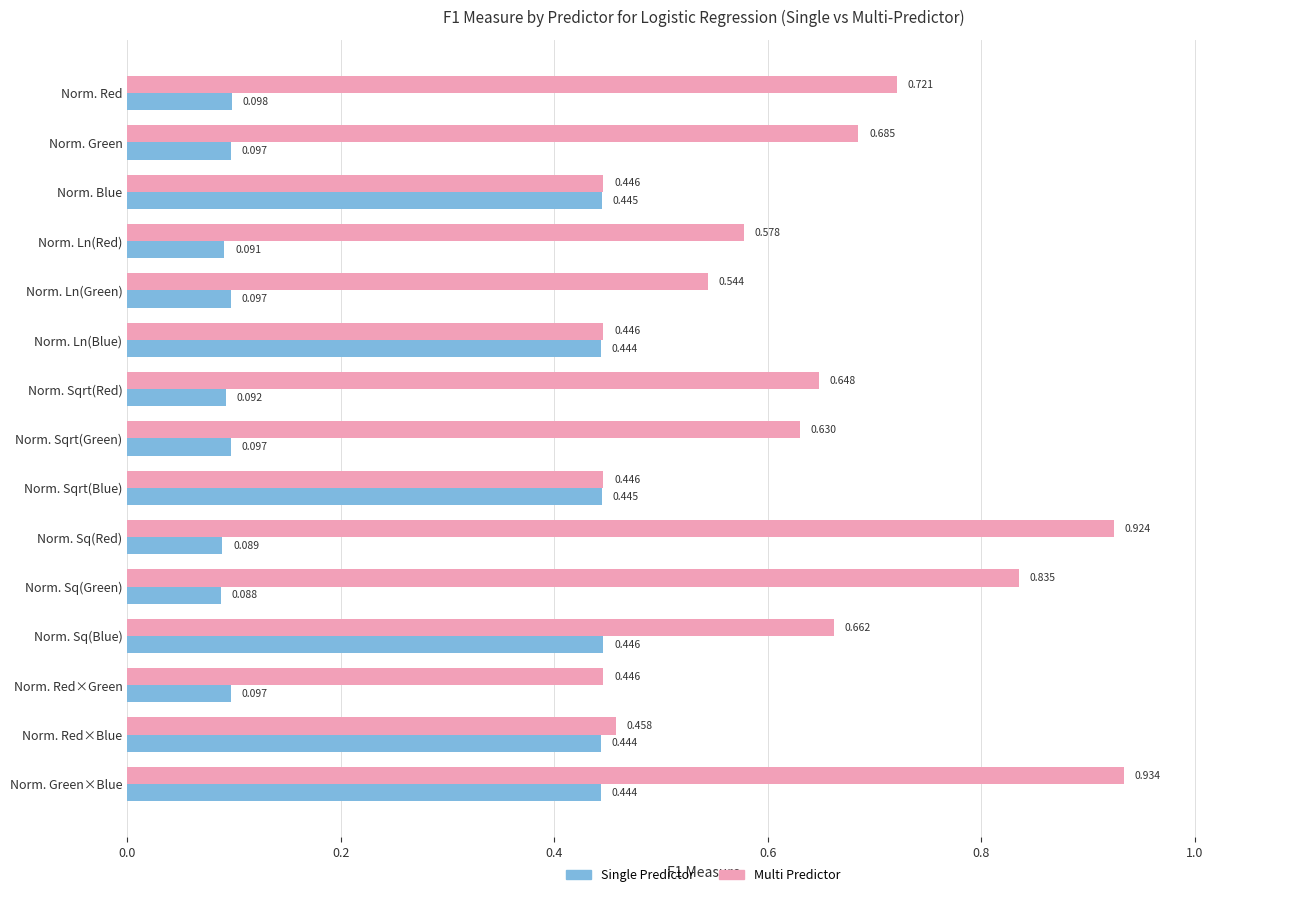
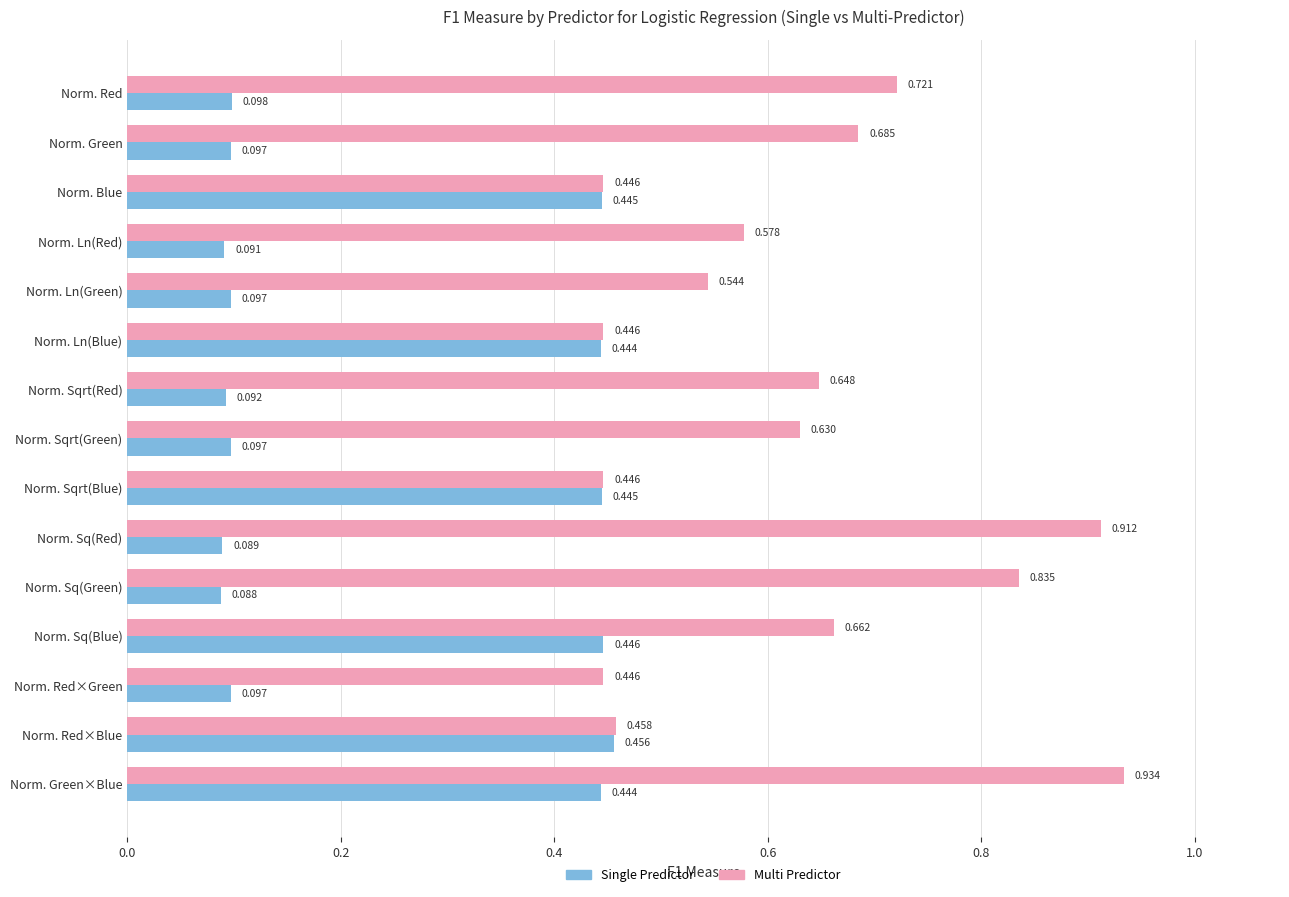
  {
    "Single Predictor": {
      "Norm. Red": 0.098,
      "Norm. Green": 0.097,
      "Norm. Blue": 0.445,
      "Norm. Ln(Red)": 0.091,
      "Norm. Ln(Green)": 0.097,
      "Norm. Ln(Blue)": 0.444,
      "Norm. Sqrt(Red)": 0.092,
      "Norm. Sqrt(Green)": 0.097,
      "Norm. Sqrt(Blue)": 0.445,
      "Norm. Sq(Red)": 0.089,
      "Norm. Sq(Green)": 0.088,
      "Norm. Sq(Blue)": 0.446,
      "Norm. Red×Green": 0.097,
-     "Norm. Red×Blue": 0.444,
+     "Norm. Red×Blue": 0.456,
      "Norm. Green×Blue": 0.444
    },
    "Multi Predictor": {
      "Norm. Red": 0.721,
      "Norm. Green": 0.685,
      "Norm. Blue": 0.446,
      "Norm. Ln(Red)": 0.578,
      "Norm. Ln(Green)": 0.544,
      "Norm. Ln(Blue)": 0.446,
      "Norm. Sqrt(Red)": 0.648,
      "Norm. Sqrt(Green)": 0.630,
      "Norm. Sqrt(Blue)": 0.446,
-     "Norm. Sq(Red)": 0.924,
+     "Norm. Sq(Red)": 0.912,
      "Norm. Sq(Green)": 0.835,
      "Norm. Sq(Blue)": 0.662,
      "Norm. Red×Green": 0.446,
      "Norm. Red×Blue": 0.458,
      "Norm. Green×Blue": 0.934
    }
  }
